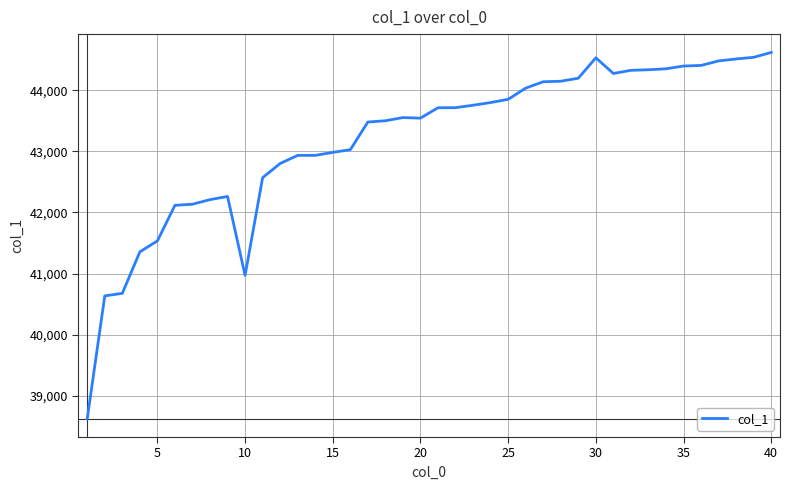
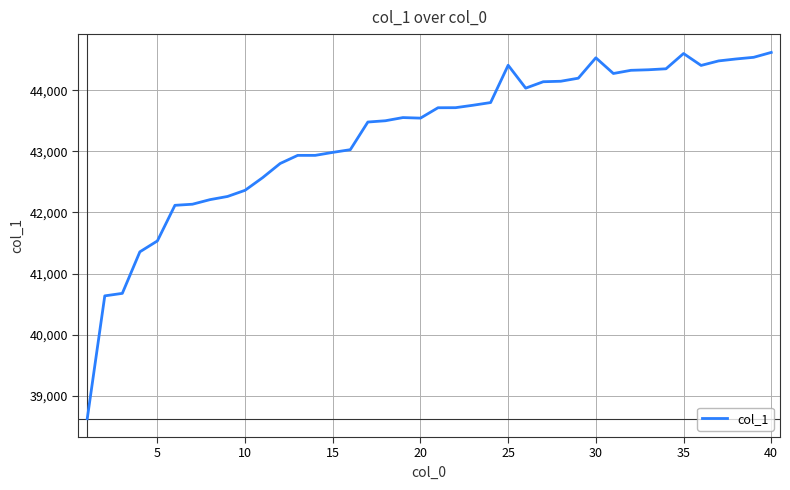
  {
    "5": "41,500",
-   "10": "41,000",
+   "10": "42,400",
    "15": "43,000",
    "20": "43,500",
-   "25": "43,900",
+   "25": "44,400",
    "30": "44,500",
-   "35": "44,400",
+   "35": "44,600",
    "40": "44,600"
  }
